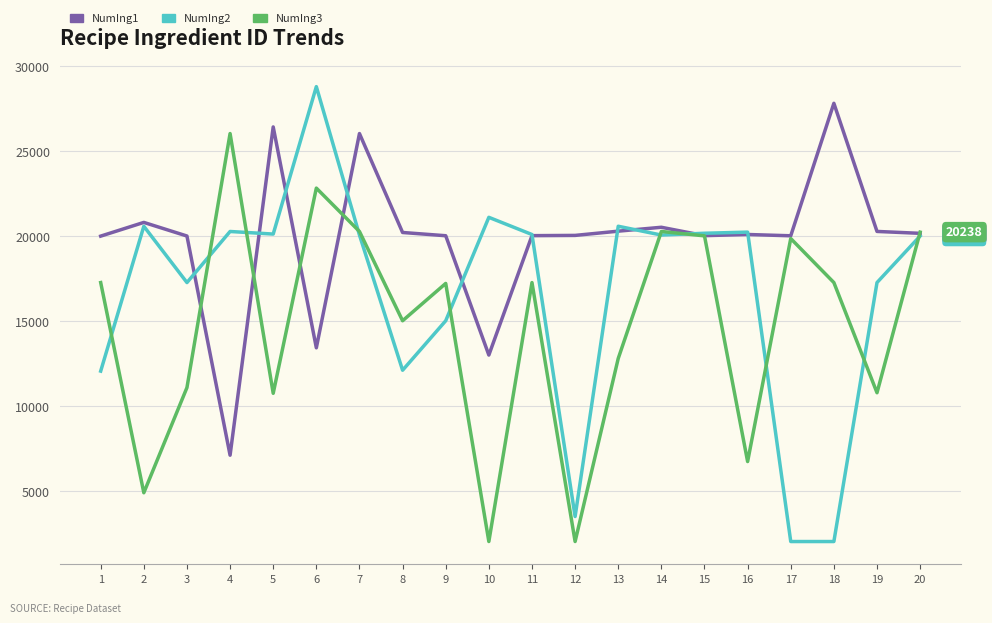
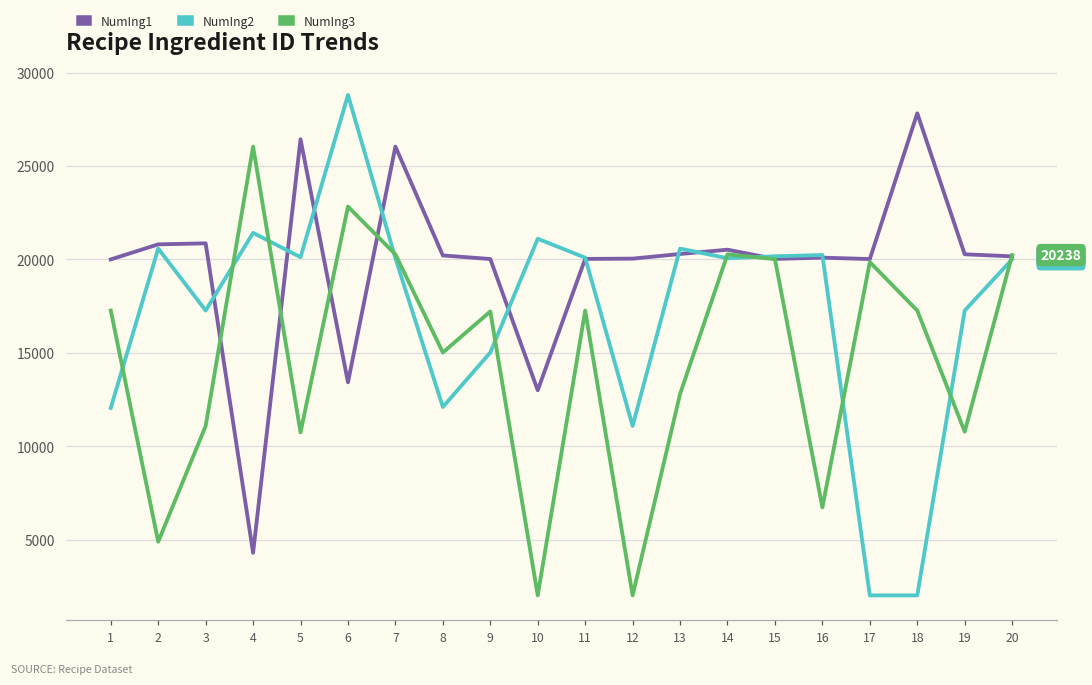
  {
    "NumIng1": {
      "1": 20000,
      "2": 20800,
-     "3": 20000,
-     "4": 7100,
+     "3": 20900,
+     "4": 4300,
      "5": 26400,
      "6": 13400,
      "7": 26000,
      "8": 20200,
      "9": 20000,
      "10": 13000,
      "12": 20000,
      "13": 20300,
      "14": 20500,
      "17": 20000,
      "18": 27800,
      "19": 20300
    },
    "NumIng2": {
      "1": 12100,
      "2": 20600,
      "3": 17300,
-     "4": 20300,
+     "4": 21400,
      "5": 20100,
      "6": 28800,
      "7": 20100,
      "8": 12100,
      "9": 15000,
      "10": 21100,
-     "12": 3500,
+     "12": 11100,
      "13": 20600,
      "14": 20100,
      "17": 2000,
      "18": 2000,
      "19": 17300,
      "20": 20000
    },
    "NumIng3": {
      "1": 17300,
      "2": 4900,
      "3": 11100,
      "4": 26000,
      "5": 10800,
      "6": 22800,
      "7": 20300,
      "8": 15000,
      "9": 17200,
      "10": 2000,
      "11": 17300,
      "12": 2000,
      "13": 12800,
      "14": 20300,
      "16": 6700,
      "17": 19900,
      "18": 17300,
      "19": 10800
    }
  }
